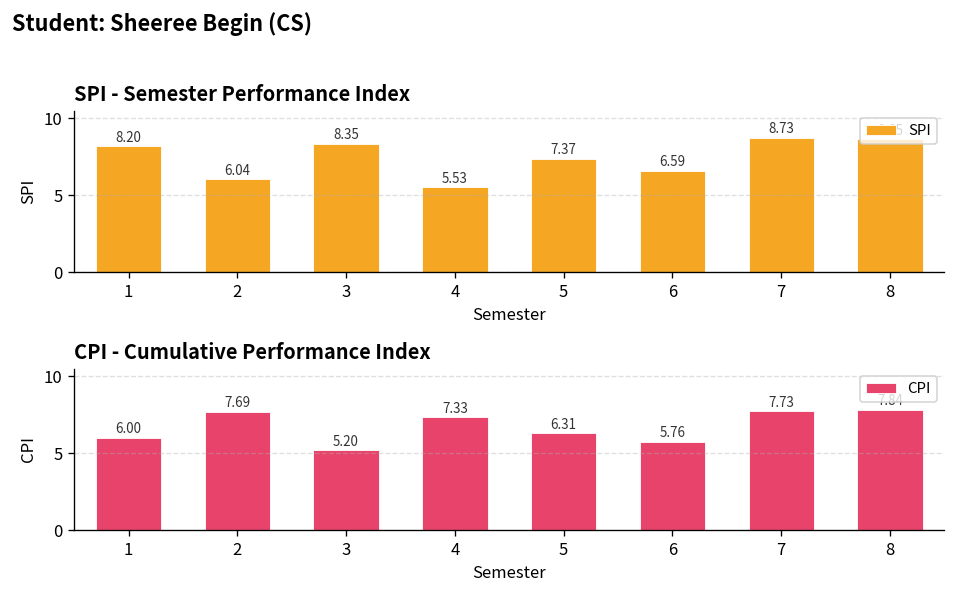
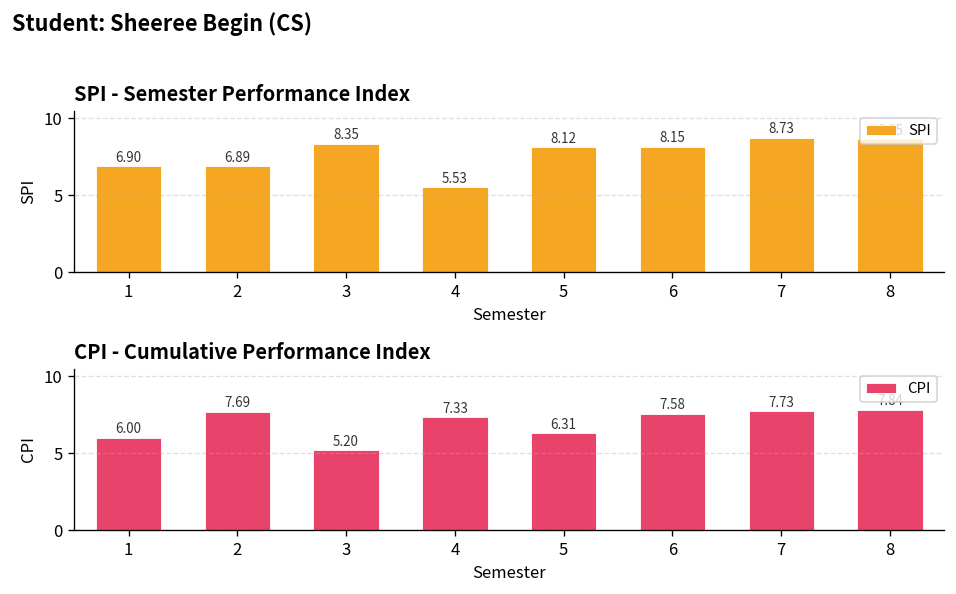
  {
    "SPI - Semester Performance Index": {
-     "1": 8.20,
-     "2": 6.04,
+     "1": 6.90,
+     "2": 6.89,
      "3": 8.35,
      "4": 5.53,
-     "5": 7.37,
-     "6": 6.59,
+     "5": 8.12,
+     "6": 8.15,
      "7": 8.73
    },
    "CPI - Cumulative Performance Index": {
      "1": 6.00,
      "2": 7.69,
      "3": 5.20,
      "4": 7.33,
      "5": 6.31,
-     "6": 5.76,
+     "6": 7.58,
      "7": 7.73
    }
  }
